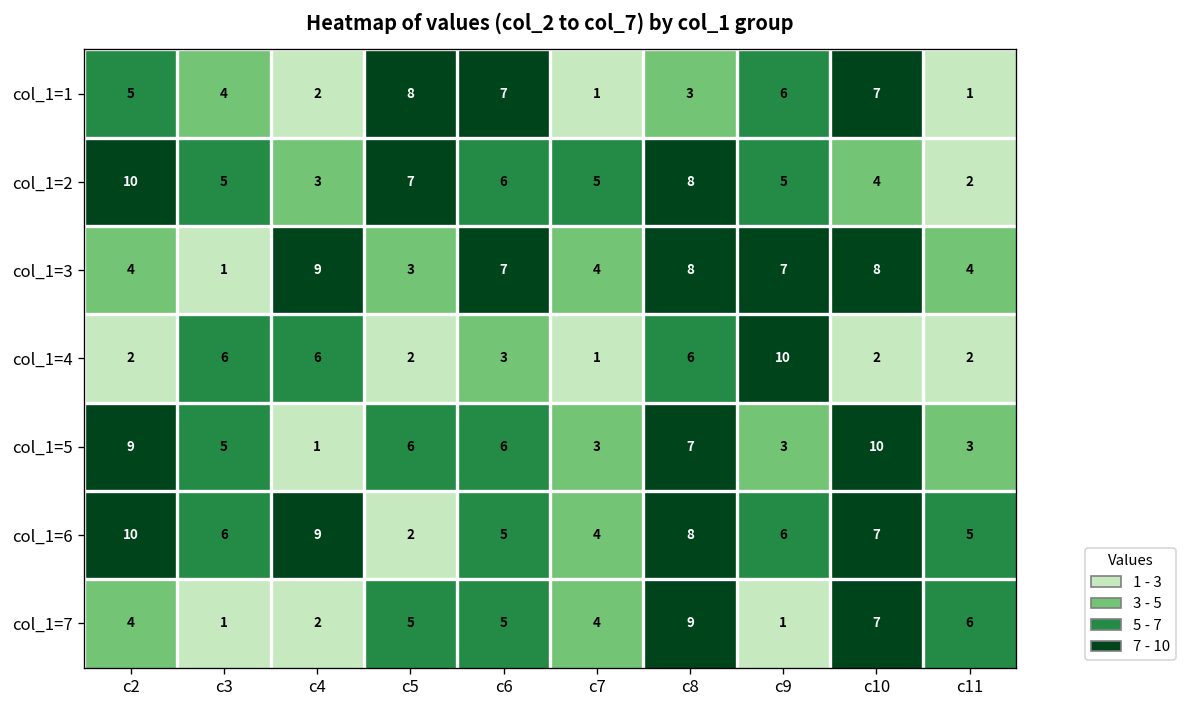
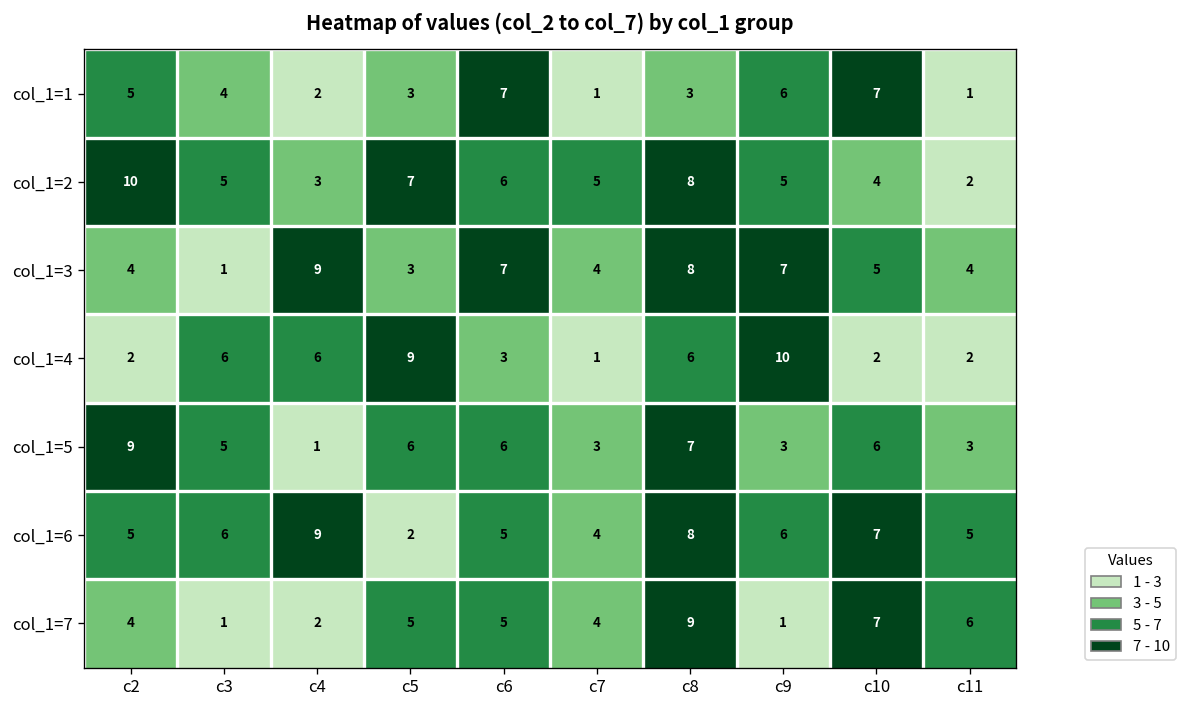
  {
    "col_1=1": {
      "c2": 5,
      "c3": 4,
      "c4": 2,
-     "c5": 8,
+     "c5": 3,
      "c6": 7,
      "c7": 1,
      "c8": 3,
      "c9": 6,
      "c10": 7,
      "c11": 1
    },
    "col_1=2": {
      "c2": 10,
      "c3": 5,
      "c4": 3,
      "c5": 7,
      "c6": 6,
      "c7": 5,
      "c8": 8,
      "c9": 5,
      "c10": 4,
      "c11": 2
    },
    "col_1=3": {
      "c2": 4,
      "c3": 1,
      "c4": 9,
      "c5": 3,
      "c6": 7,
      "c7": 4,
      "c8": 8,
      "c9": 7,
-     "c10": 8,
+     "c10": 5,
      "c11": 4
    },
    "col_1=4": {
      "c2": 2,
      "c3": 6,
      "c4": 6,
-     "c5": 2,
+     "c5": 9,
      "c6": 3,
      "c7": 1,
      "c8": 6,
      "c9": 10,
      "c10": 2,
      "c11": 2
    },
    "col_1=5": {
      "c2": 9,
      "c3": 5,
      "c4": 1,
      "c5": 6,
      "c6": 6,
      "c7": 3,
      "c8": 7,
      "c9": 3,
-     "c10": 10,
+     "c10": 6,
      "c11": 3
    },
    "col_1=6": {
-     "c2": 10,
+     "c2": 5,
      "c3": 6,
      "c4": 9,
      "c5": 2,
      "c6": 5,
      "c7": 4,
      "c8": 8,
      "c9": 6,
      "c10": 7,
      "c11": 5
    },
    "col_1=7": {
      "c2": 4,
      "c3": 1,
      "c4": 2,
      "c5": 5,
      "c6": 5,
      "c7": 4,
      "c8": 9,
      "c9": 1,
      "c10": 7,
      "c11": 6
    }
  }
